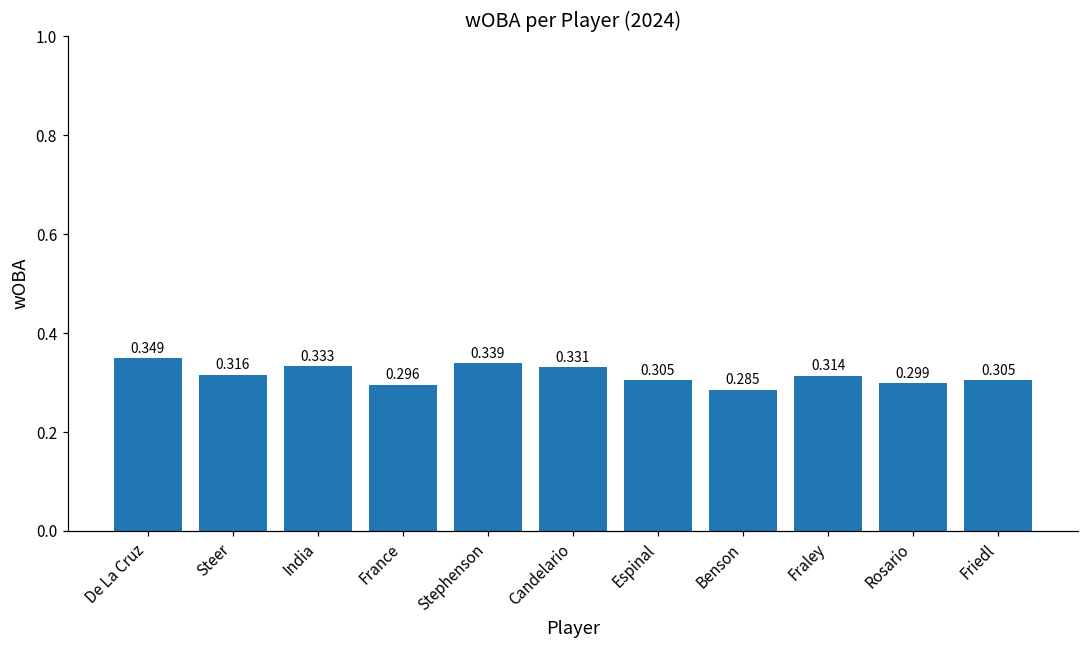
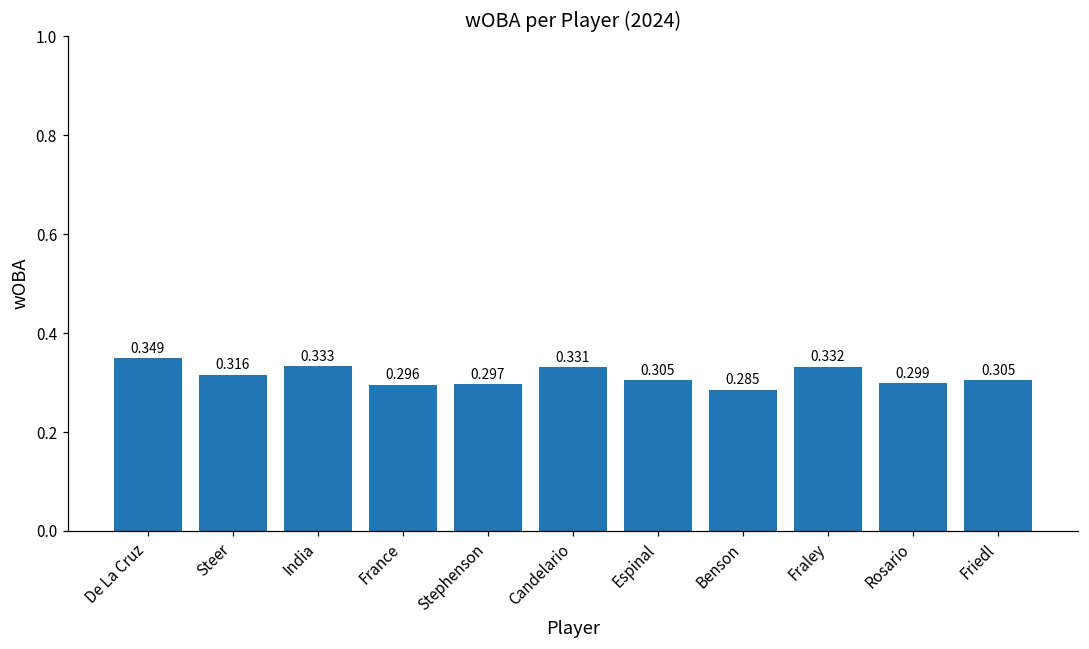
  {
    "De La Cruz": 0.349,
    "Steer": 0.316,
    "India": 0.333,
    "France": 0.296,
-   "Stephenson": 0.339,
+   "Stephenson": 0.297,
    "Candelario": 0.331,
    "Espinal": 0.305,
    "Benson": 0.285,
-   "Fraley": 0.314,
+   "Fraley": 0.332,
    "Rosario": 0.299,
    "Friedl": 0.305
  }
